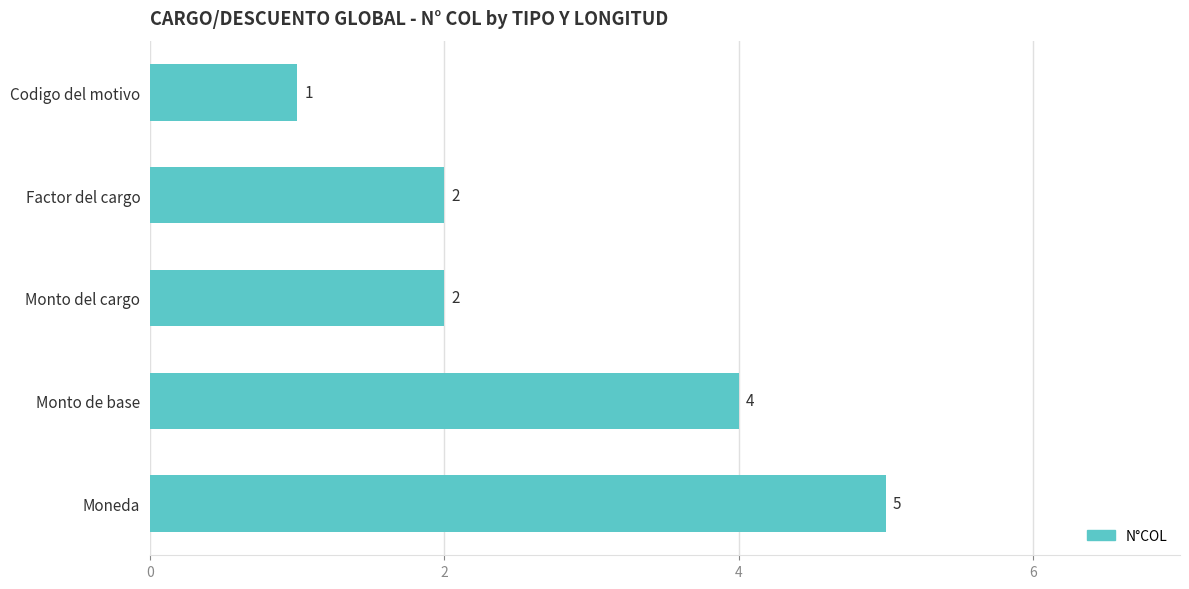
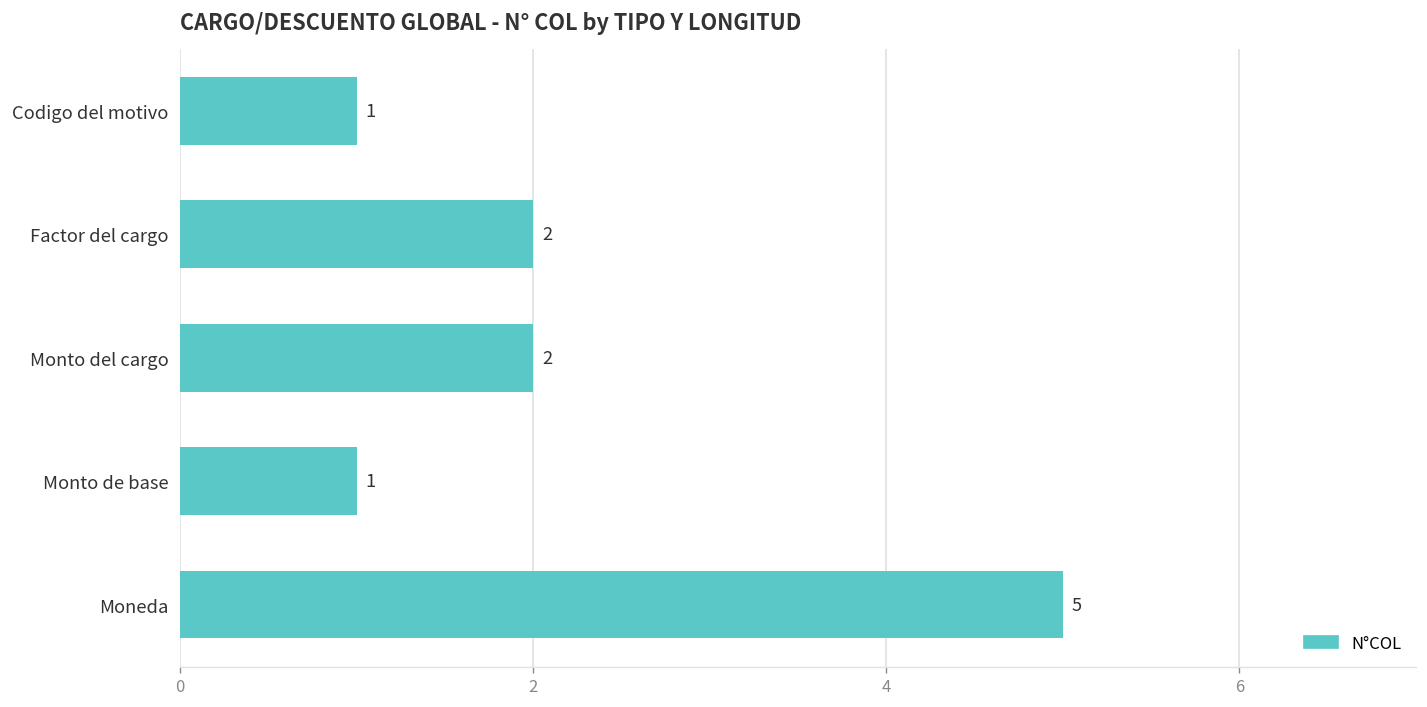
  {
    "Codigo del motivo": 1,
    "Factor del cargo": 2,
    "Monto del cargo": 2,
-   "Monto de base": 4,
+   "Monto de base": 1,
    "Moneda": 5
  }
